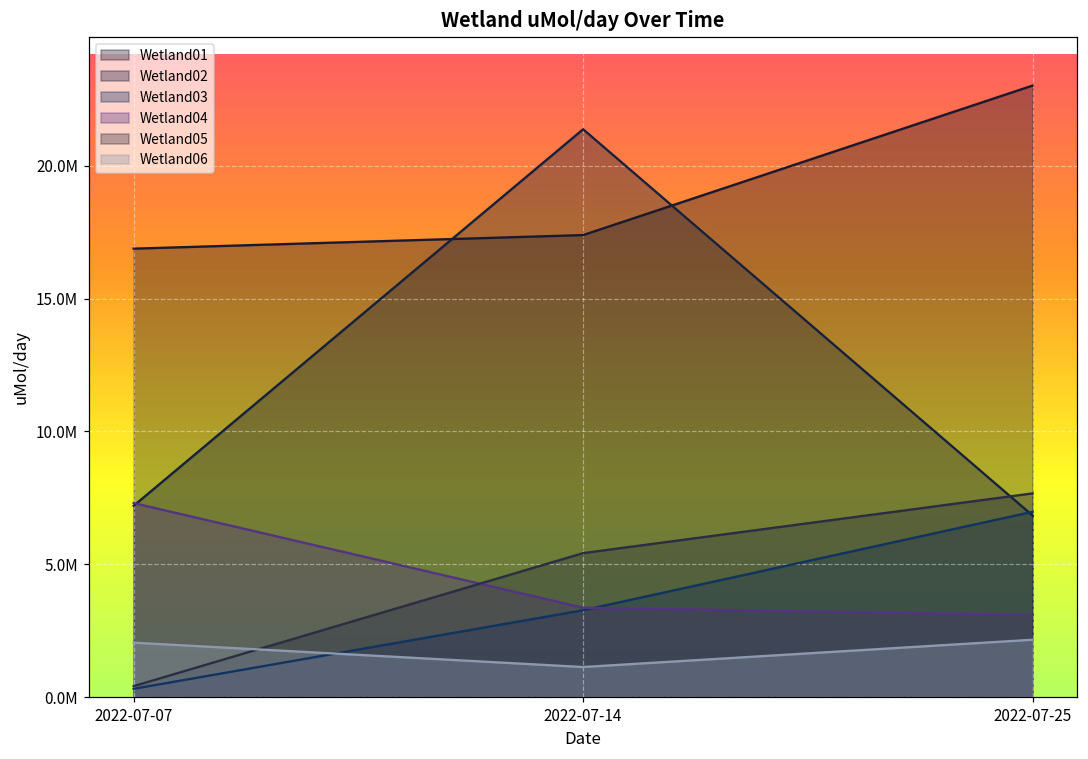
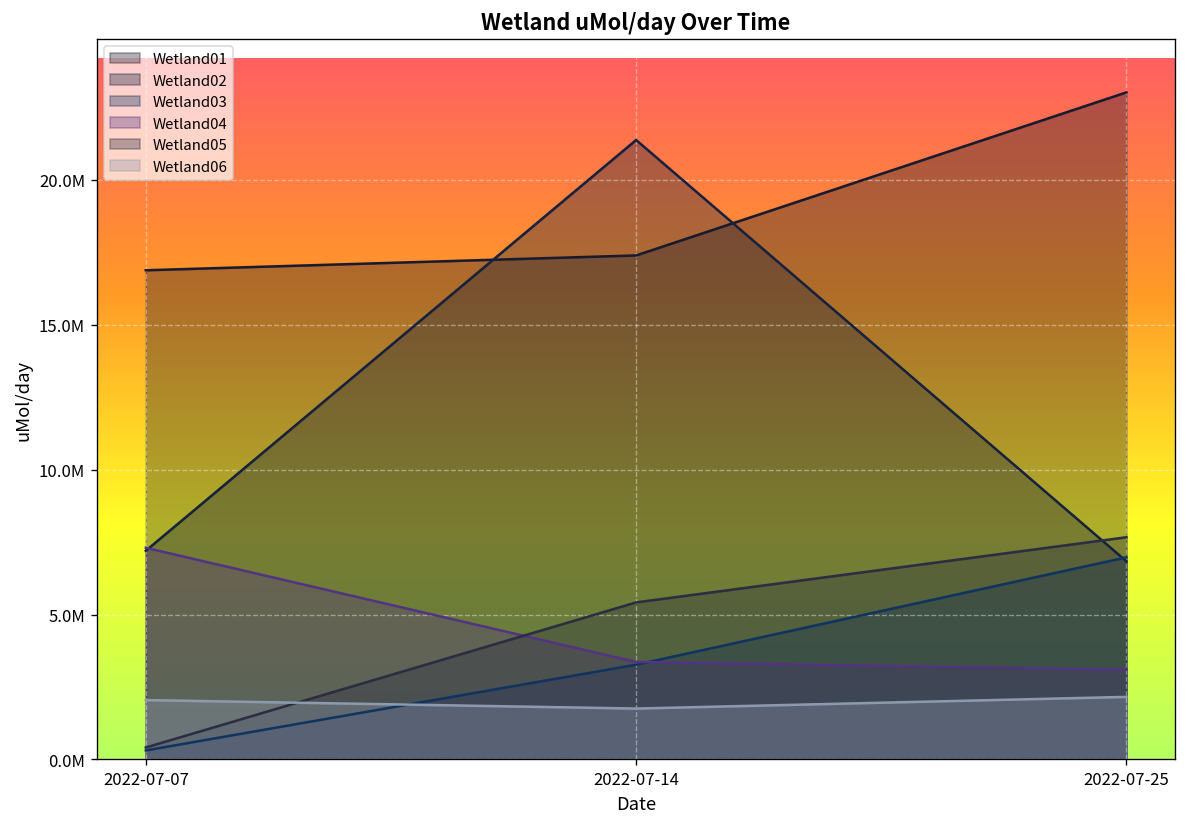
  {
    "Wetland06": {
      "2022-07-07": 2000000,
-     "2022-07-14": 1100000,
+     "2022-07-14": 1800000,
      "2022-07-25": 2200000
    }
  }
